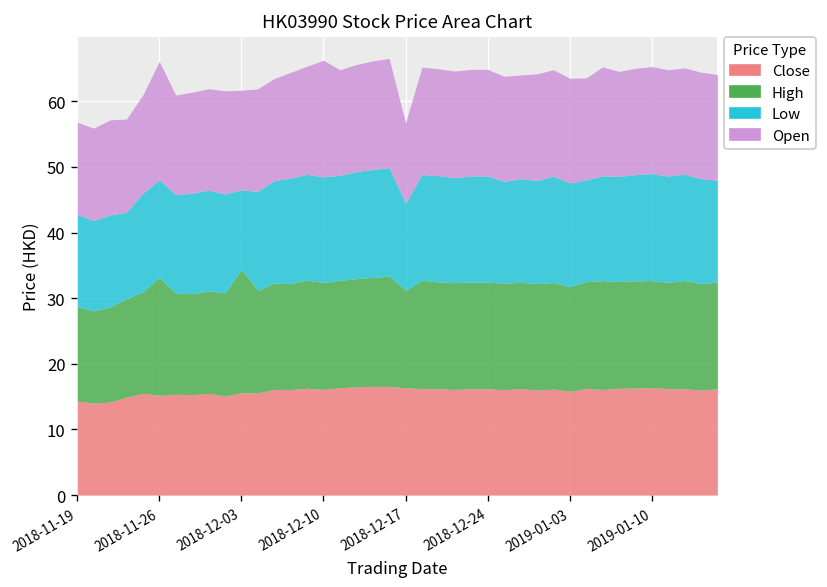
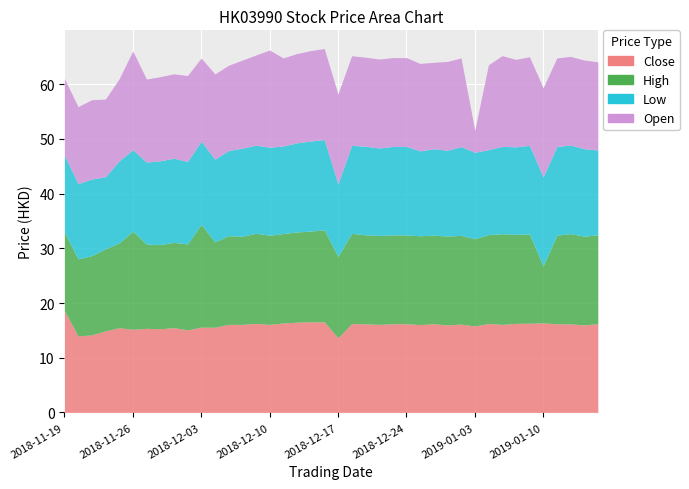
  {
    "Close": {
-     "2018-11-19": 14,
+     "2018-11-19": 19,
      "2018-11-26": 15,
      "2018-12-03": 16,
      "2018-12-10": 16,
-     "2018-12-17": 16,
+     "2018-12-17": 14,
      "2018-12-24": 16,
      "2019-01-03": 16,
      "2019-01-10": 16
    },
    "High": {
      "2018-11-19": 14,
      "2018-11-26": 18,
      "2018-12-03": 19,
      "2018-12-10": 16,
      "2018-12-17": 15,
      "2018-12-24": 16,
      "2019-01-03": 16,
-     "2019-01-10": 16
+     "2019-01-10": 10
    },
    "Low": {
      "2018-11-19": 14,
      "2018-11-26": 15,
-     "2018-12-03": 12,
+     "2018-12-03": 15,
      "2018-12-10": 16,
      "2018-12-17": 13,
      "2018-12-24": 16,
      "2019-01-03": 16,
      "2019-01-10": 16
    },
    "Open": {
      "2018-11-19": 14,
      "2018-11-26": 18,
      "2018-12-03": 15,
      "2018-12-10": 18,
-     "2018-12-17": 12,
+     "2018-12-17": 16,
      "2018-12-24": 16,
-     "2019-01-03": 16,
+     "2019-01-03": 4,
      "2019-01-10": 16
    }
  }
